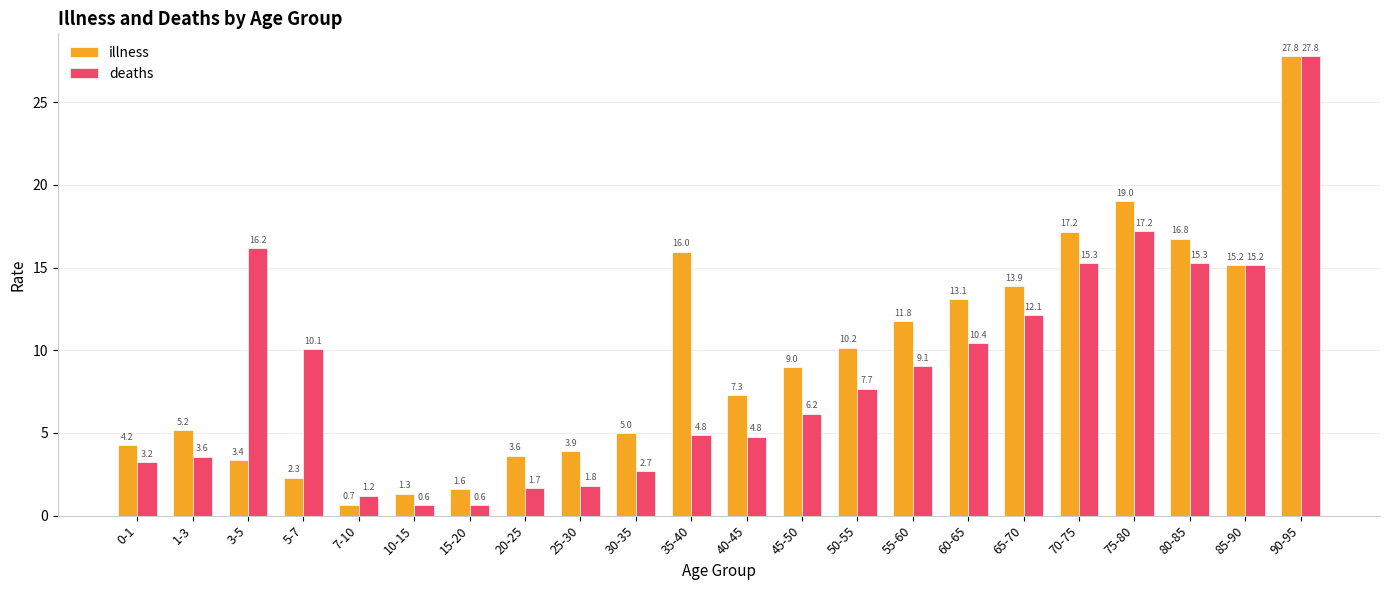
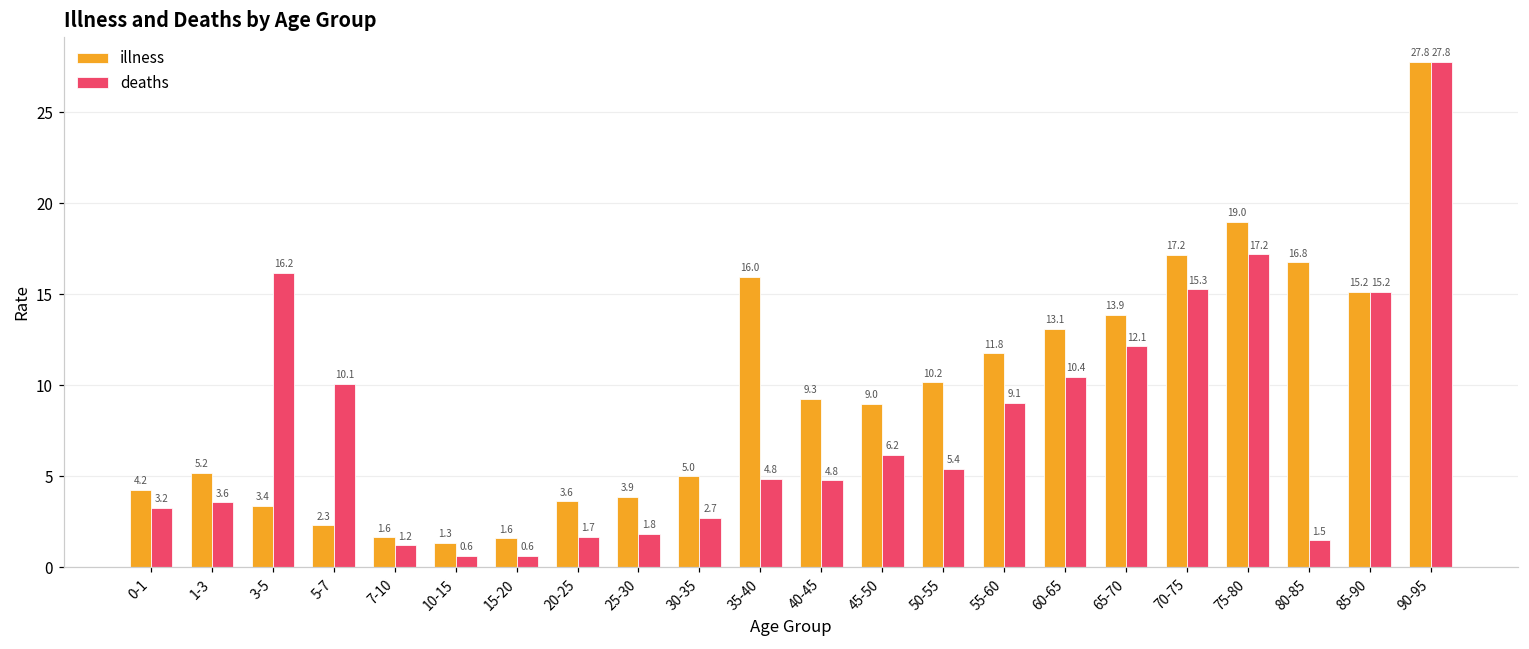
  {
    "illness": {
      "0-1": 4.2,
      "1-3": 5.2,
      "3-5": 3.4,
      "5-7": 2.3,
-     "7-10": 0.7,
+     "7-10": 1.6,
      "10-15": 1.3,
      "15-20": 1.6,
      "20-25": 3.6,
      "25-30": 3.9,
      "30-35": 5.0,
      "35-40": 16.0,
-     "40-45": 7.3,
+     "40-45": 9.3,
      "45-50": 9.0,
      "50-55": 10.2,
      "55-60": 11.8,
      "60-65": 13.1,
      "65-70": 13.9,
      "70-75": 17.2,
      "75-80": 19.0,
      "80-85": 16.8,
      "85-90": 15.2,
      "90-95": 27.8
    },
    "deaths": {
      "0-1": 3.2,
      "1-3": 3.6,
      "3-5": 16.2,
      "5-7": 10.1,
      "7-10": 1.2,
      "10-15": 0.6,
      "15-20": 0.6,
      "20-25": 1.7,
      "25-30": 1.8,
      "30-35": 2.7,
      "35-40": 4.8,
      "40-45": 4.8,
      "45-50": 6.2,
-     "50-55": 7.7,
+     "50-55": 5.4,
      "55-60": 9.1,
      "60-65": 10.4,
      "65-70": 12.1,
      "70-75": 15.3,
      "75-80": 17.2,
-     "80-85": 15.3,
+     "80-85": 1.5,
      "85-90": 15.2,
      "90-95": 27.8
    }
  }
